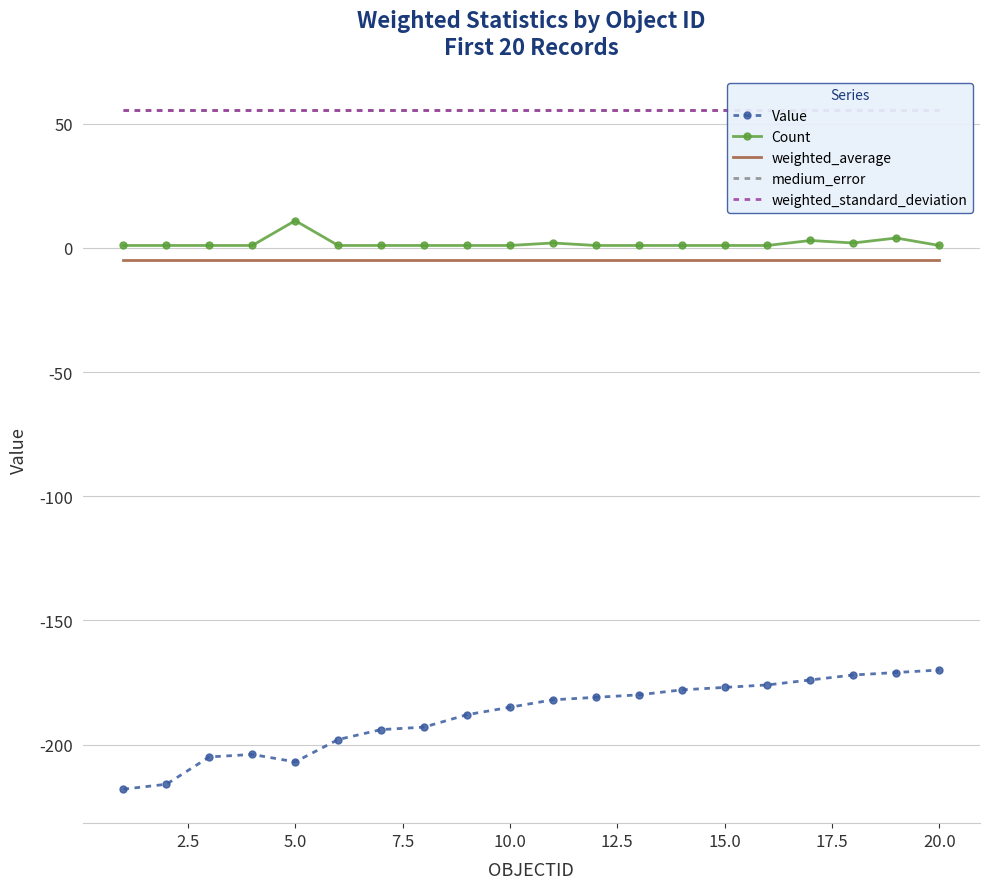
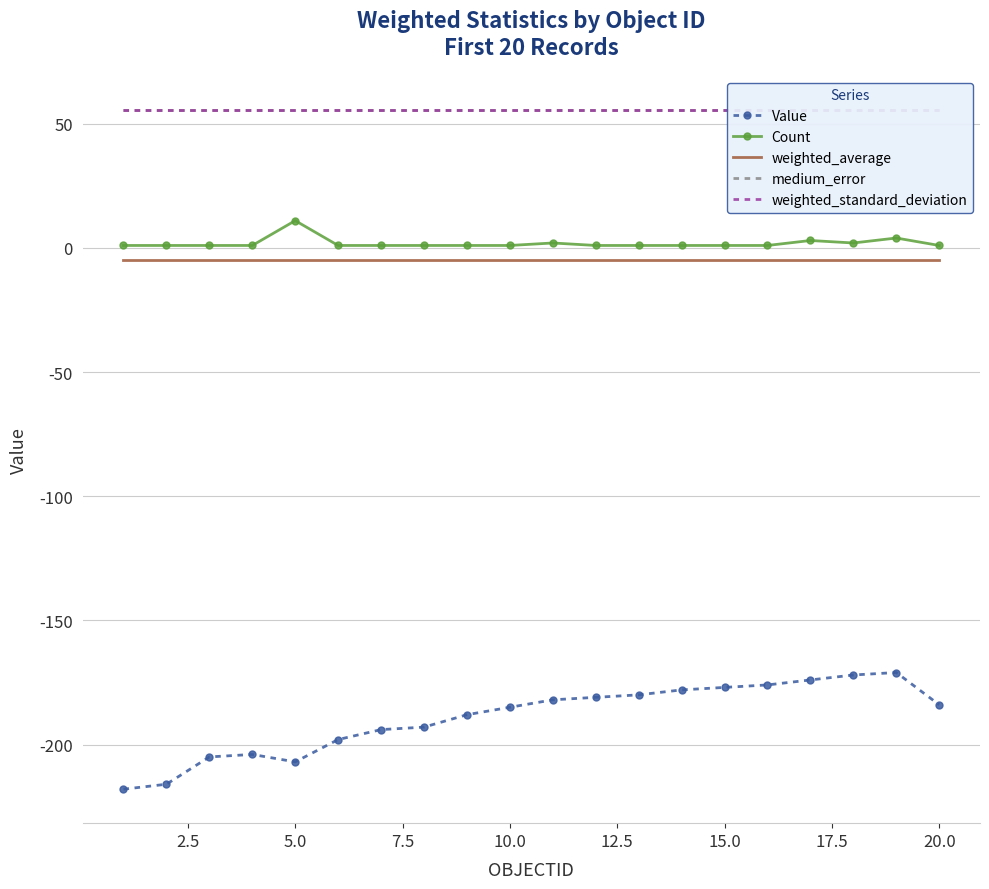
  {
    "Value": {
      "5.0": -207,
      "10.0": -185,
      "15.0": -177,
-     "20.0": -170
+     "20.0": -184
    },
    "Count": {
      "5.0": 11,
      "10.0": 1,
      "15.0": 1,
      "20.0": 1
    },
    "weighted_average": {
      "5.0": -5,
      "10.0": -5,
      "15.0": -5,
      "20.0": -5
    }
  }
